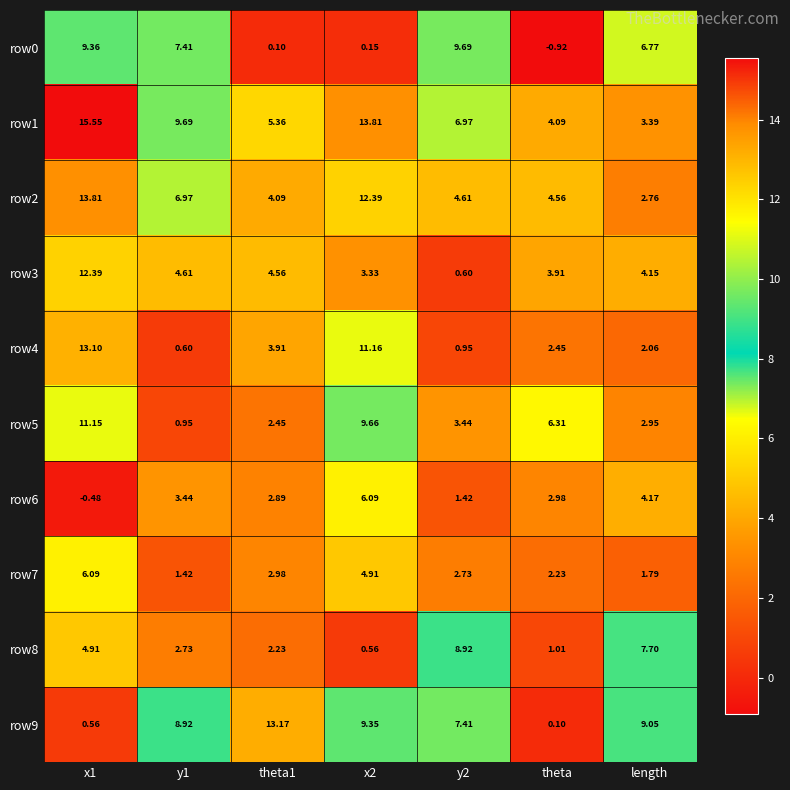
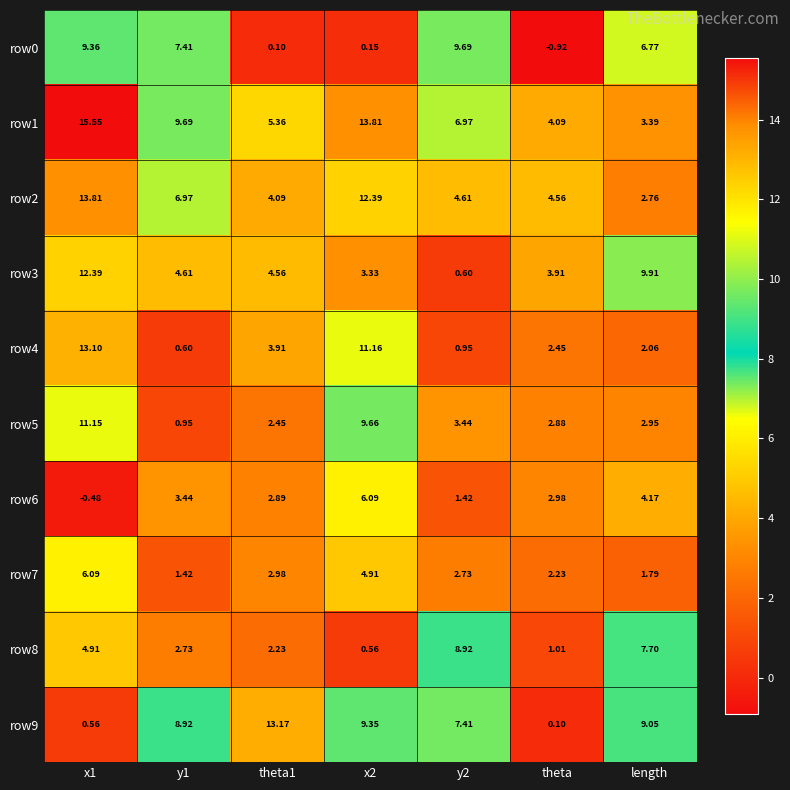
  {
    "row0": {
      "x1": 9.36,
      "y1": 7.41,
      "theta1": 0.10,
      "x2": 0.15,
      "y2": 9.69,
      "theta": -0.92,
      "length": 6.77
    },
    "row1": {
      "x1": 15.55,
      "y1": 9.69,
      "theta1": 5.36,
      "x2": 13.81,
      "y2": 6.97,
      "theta": 4.09,
      "length": 3.39
    },
    "row2": {
      "x1": 13.81,
      "y1": 6.97,
      "theta1": 4.09,
      "x2": 12.39,
      "y2": 4.61,
      "theta": 4.56,
      "length": 2.76
    },
    "row3": {
      "x1": 12.39,
      "y1": 4.61,
      "theta1": 4.56,
      "x2": 3.33,
      "y2": 0.60,
      "theta": 3.91,
-     "length": 4.15
+     "length": 9.91
    },
    "row4": {
      "x1": 13.10,
      "y1": 0.60,
      "theta1": 3.91,
      "x2": 11.16,
      "y2": 0.95,
      "theta": 2.45,
      "length": 2.06
    },
    "row5": {
      "x1": 11.15,
      "y1": 0.95,
      "theta1": 2.45,
      "x2": 9.66,
      "y2": 3.44,
-     "theta": 6.31,
+     "theta": 2.88,
      "length": 2.95
    },
    "row6": {
      "x1": -0.48,
      "y1": 3.44,
      "theta1": 2.89,
      "x2": 6.09,
      "y2": 1.42,
      "theta": 2.98,
      "length": 4.17
    },
    "row7": {
      "x1": 6.09,
      "y1": 1.42,
      "theta1": 2.98,
      "x2": 4.91,
      "y2": 2.73,
      "theta": 2.23,
      "length": 1.79
    },
    "row8": {
      "x1": 4.91,
      "y1": 2.73,
      "theta1": 2.23,
      "x2": 0.56,
      "y2": 8.92,
      "theta": 1.01,
      "length": 7.70
    },
    "row9": {
      "x1": 0.56,
      "y1": 8.92,
      "theta1": 13.17,
      "x2": 9.35,
      "y2": 7.41,
      "theta": 0.10,
      "length": 9.05
    }
  }
